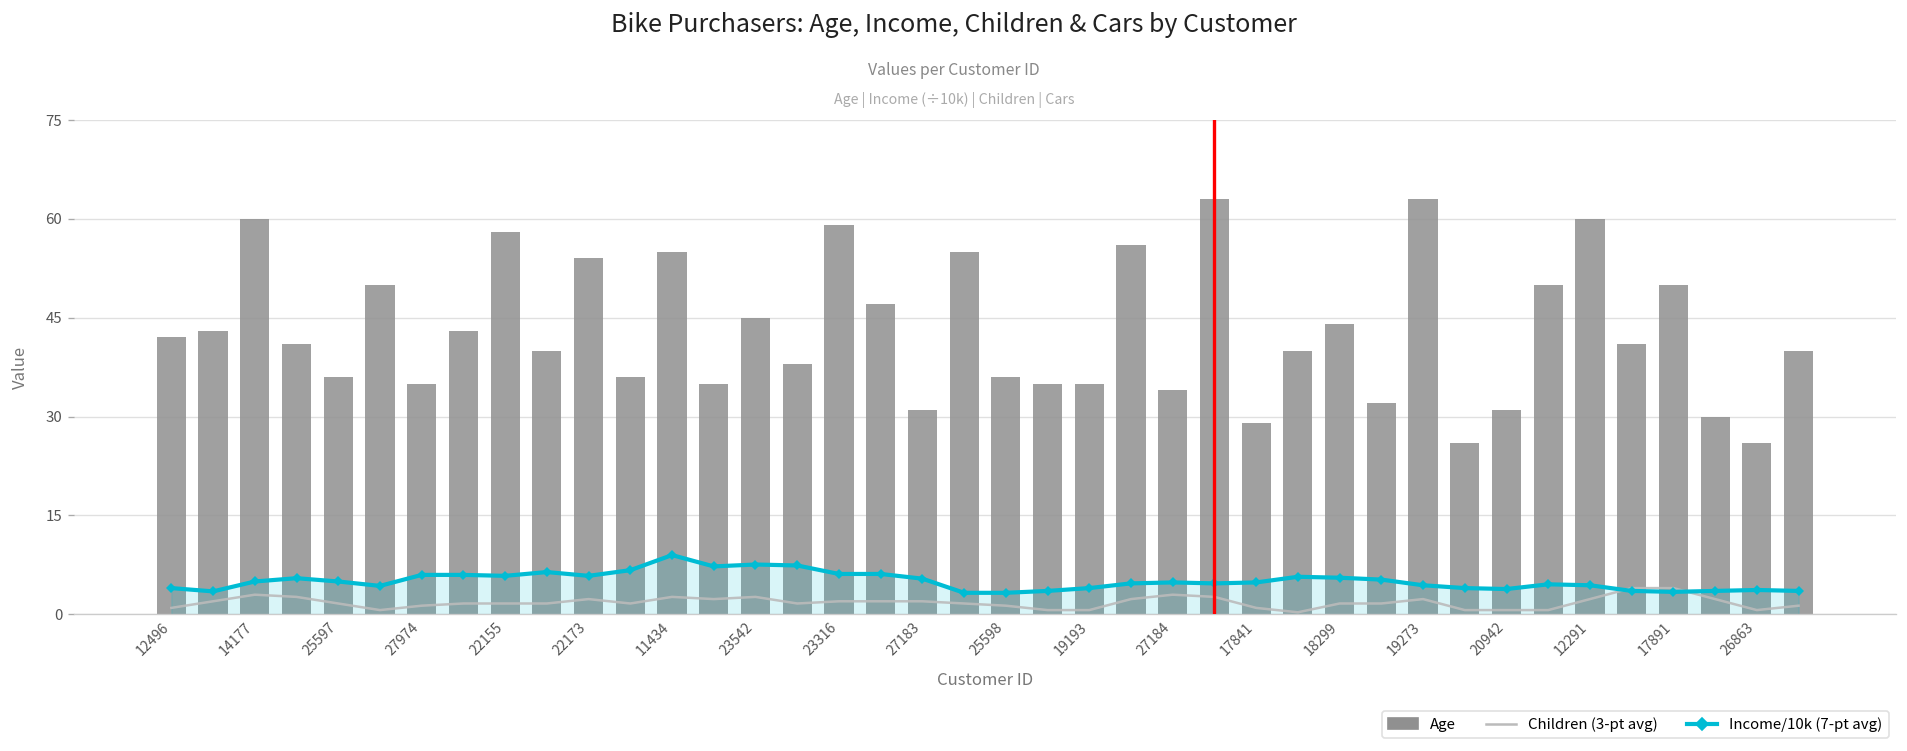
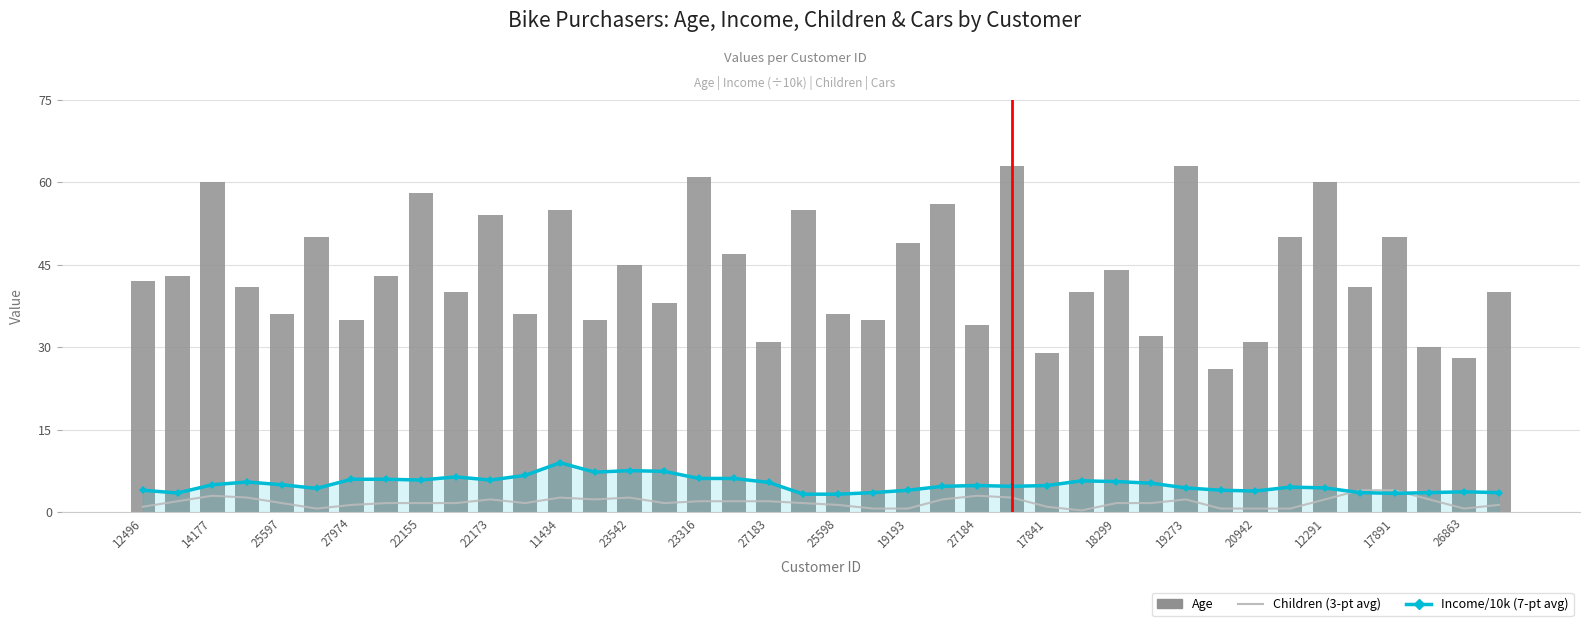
  {
    "Children (3-pt avg)": {
      "12496": 1,
      "14177": 3,
      "25597": 2,
      "27974": 1,
      "22155": 2,
      "22173": 2,
      "11434": 3,
      "23542": 3,
      "23316": 2,
      "27183": 2,
      "25598": 1,
      "19193": 1,
      "27184": 3,
      "17841": 1,
      "18299": 2,
      "19273": 2,
      "20942": 1,
      "12291": 2,
      "17891": 4,
      "26863": 1
    },
    "Age": {
      "12496": 42,
      "14177": 60,
      "25597": 36,
      "27974": 35,
      "22155": 58,
      "22173": 54,
      "11434": 55,
      "23542": 45,
-     "23316": 59,
+     "23316": 61,
      "27183": 31,
      "25598": 36,
-     "19193": 35,
+     "19193": 49,
      "27184": 34,
      "17841": 29,
      "18299": 44,
      "19273": 63,
      "20942": 31,
      "12291": 60,
      "17891": 50,
-     "26863": 26
+     "26863": 28
    },
    "Income/10k (7-pt avg)": {
      "12496": 4,
      "14177": 5,
      "25597": 5,
      "27974": 6,
      "22155": 6,
      "22173": 6,
      "11434": 9,
      "23542": 8,
      "23316": 6,
      "27183": 5,
      "25598": 3,
      "19193": 4,
      "27184": 5,
      "17841": 5,
      "18299": 6,
      "19273": 4,
      "20942": 4,
      "12291": 4,
      "17891": 3,
      "26863": 4
    }
  }
